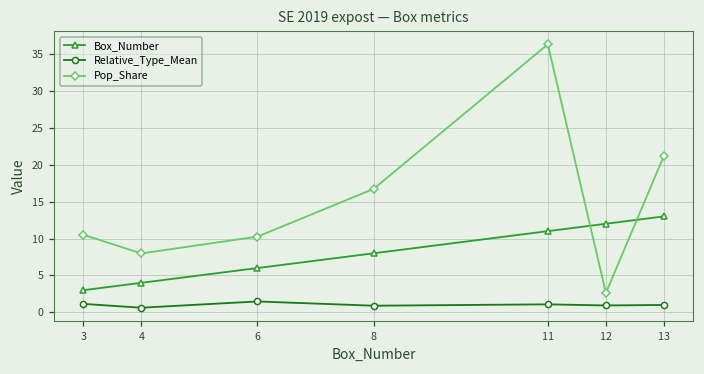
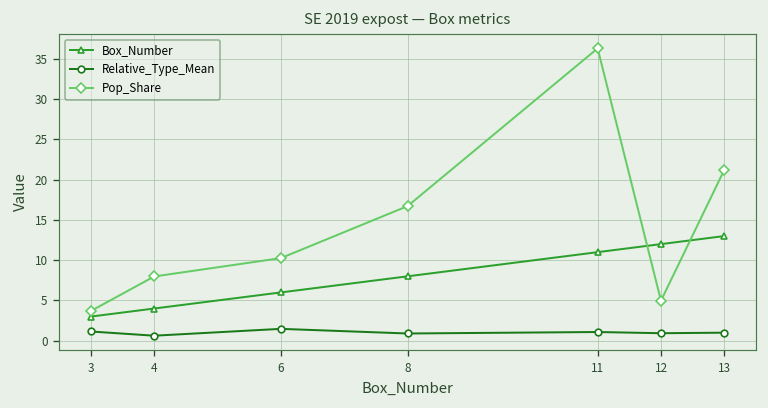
  {
    "Pop_Share": {
-     "3": 11,
+     "3": 4,
      "4": 8,
      "6": 10,
      "8": 17,
      "11": 36,
-     "12": 3,
+     "12": 5,
      "13": 21
    }
  }
